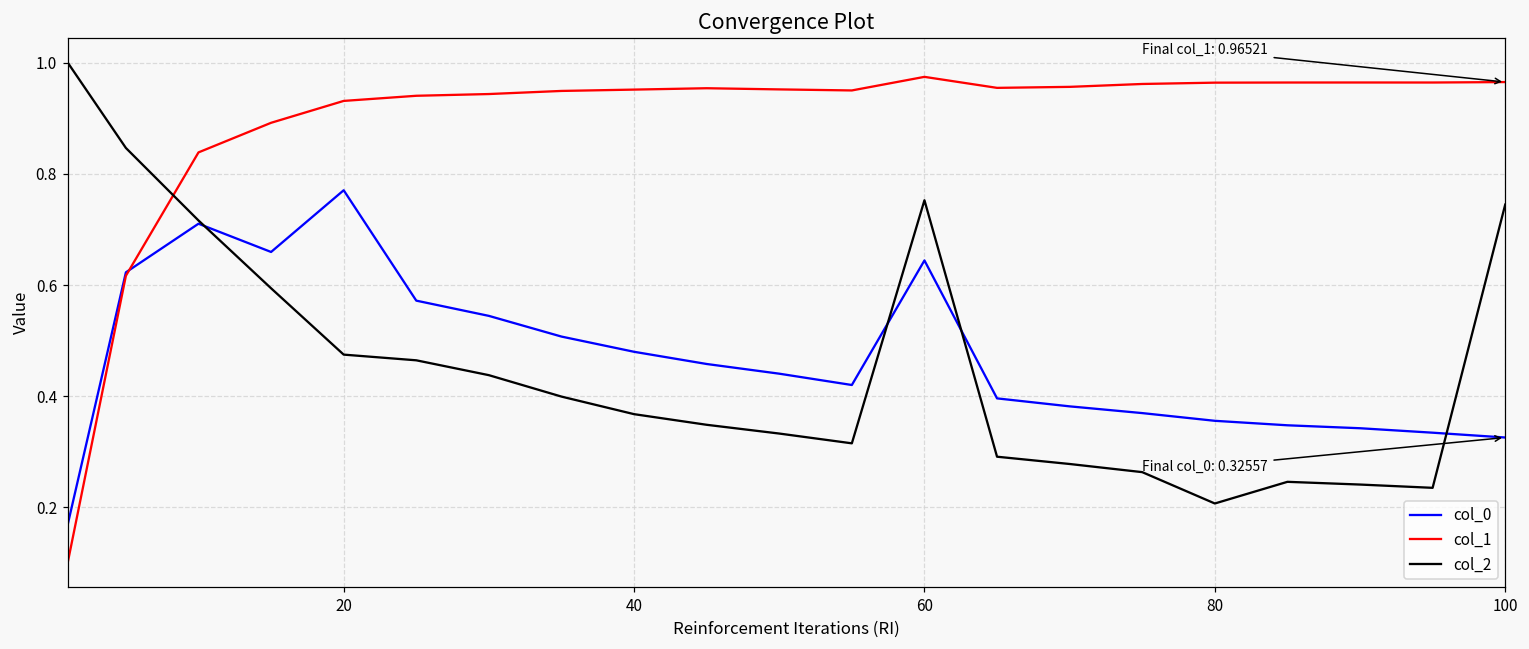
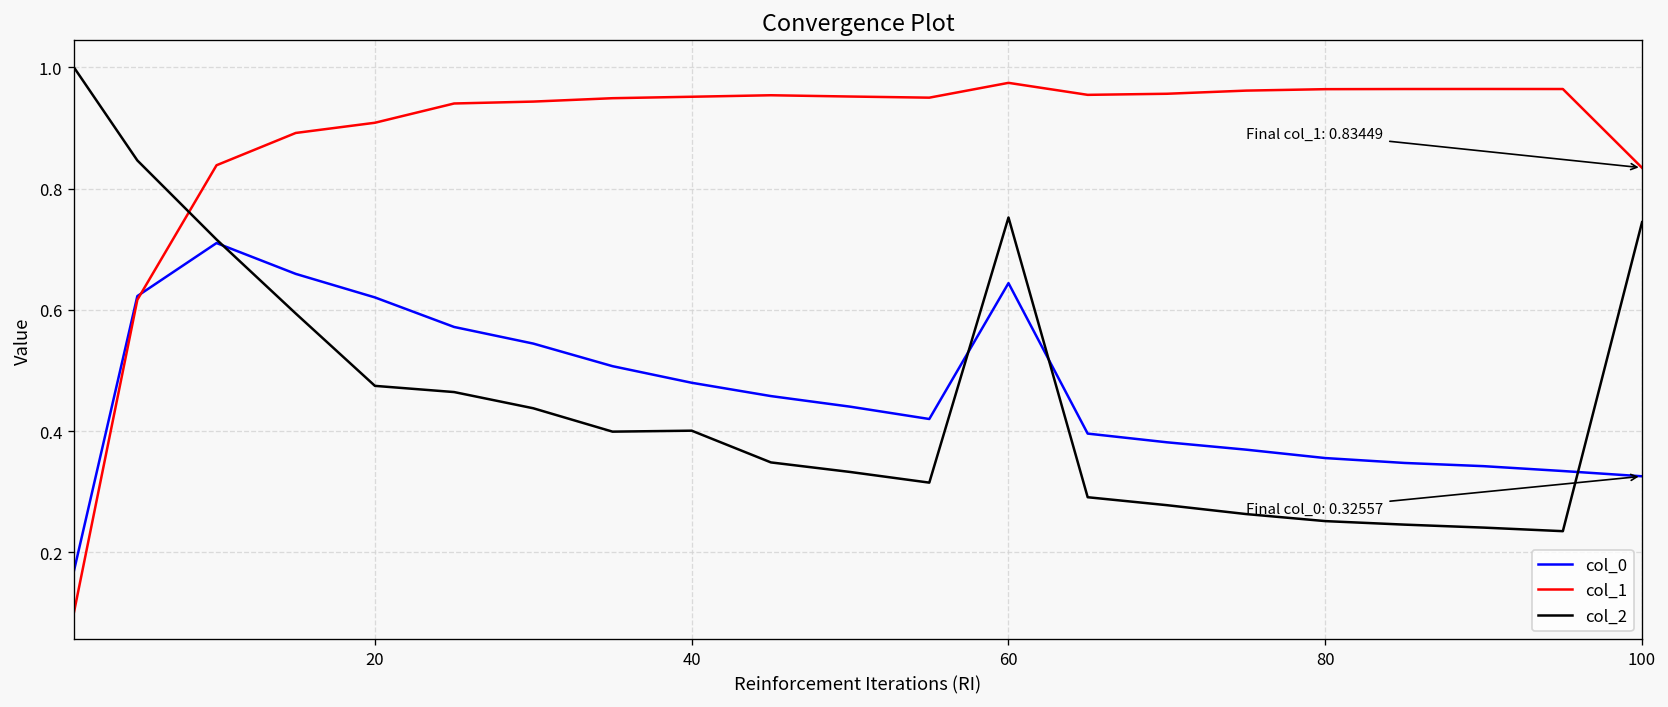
  {
    "col_0": {
-     "20": 0.77,
+     "20": 0.62,
      "40": 0.48,
      "60": 0.64,
      "80": 0.36,
      "100": 0.33
    },
    "col_1": {
-     "20": 0.93,
-     "100": 0.96521
+     "20": 0.91,
+     "100": 0.83449
    },
    "col_2": {
      "20": 0.47,
-     "40": 0.37,
+     "40": 0.40,
      "60": 0.75,
-     "80": 0.21,
+     "80": 0.25,
      "100": 0.74
    }
  }
